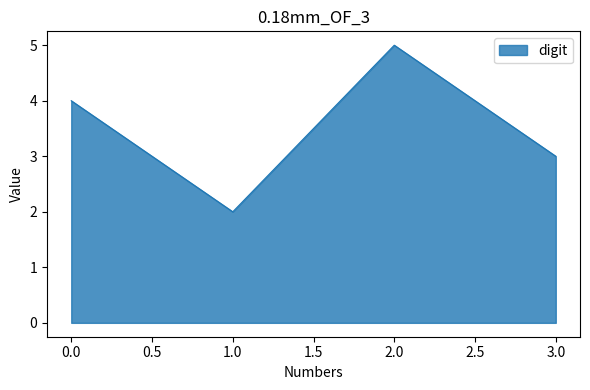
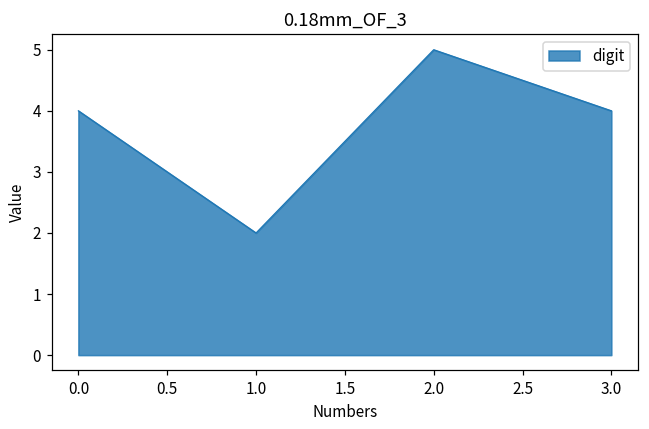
  {
    "0.0": 4,
    "1.0": 2,
    "2.0": 5,
-   "3.0": 3
+   "3.0": 4
  }
